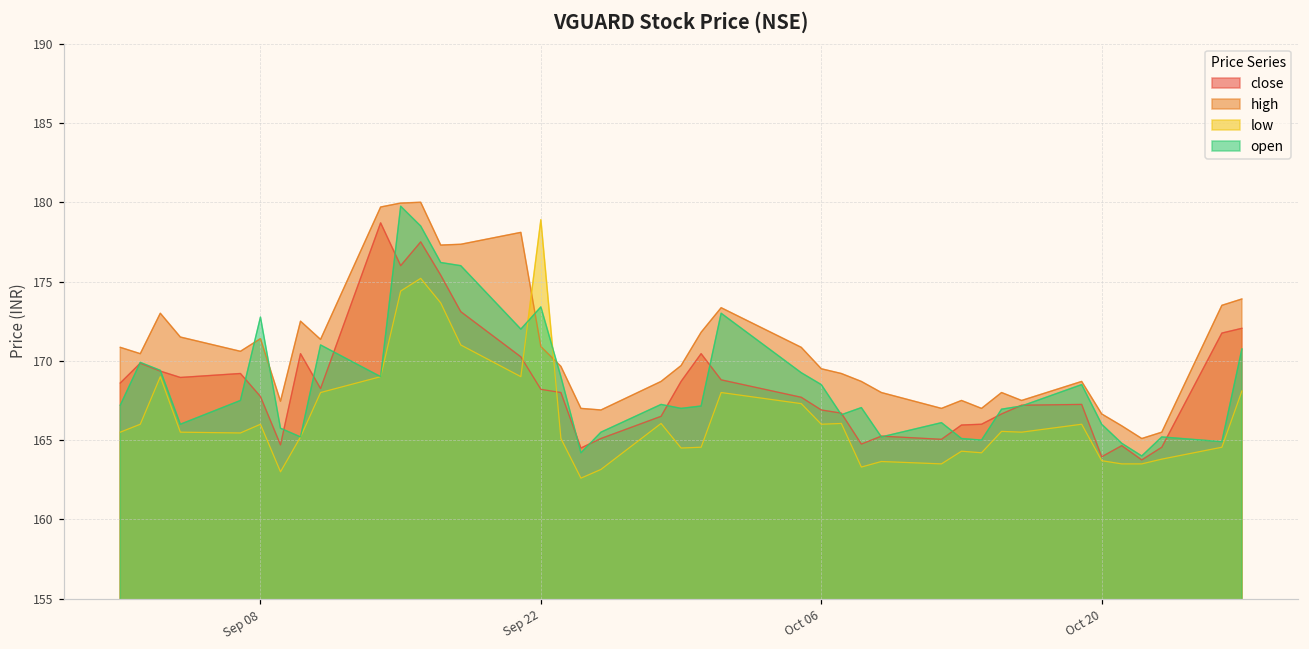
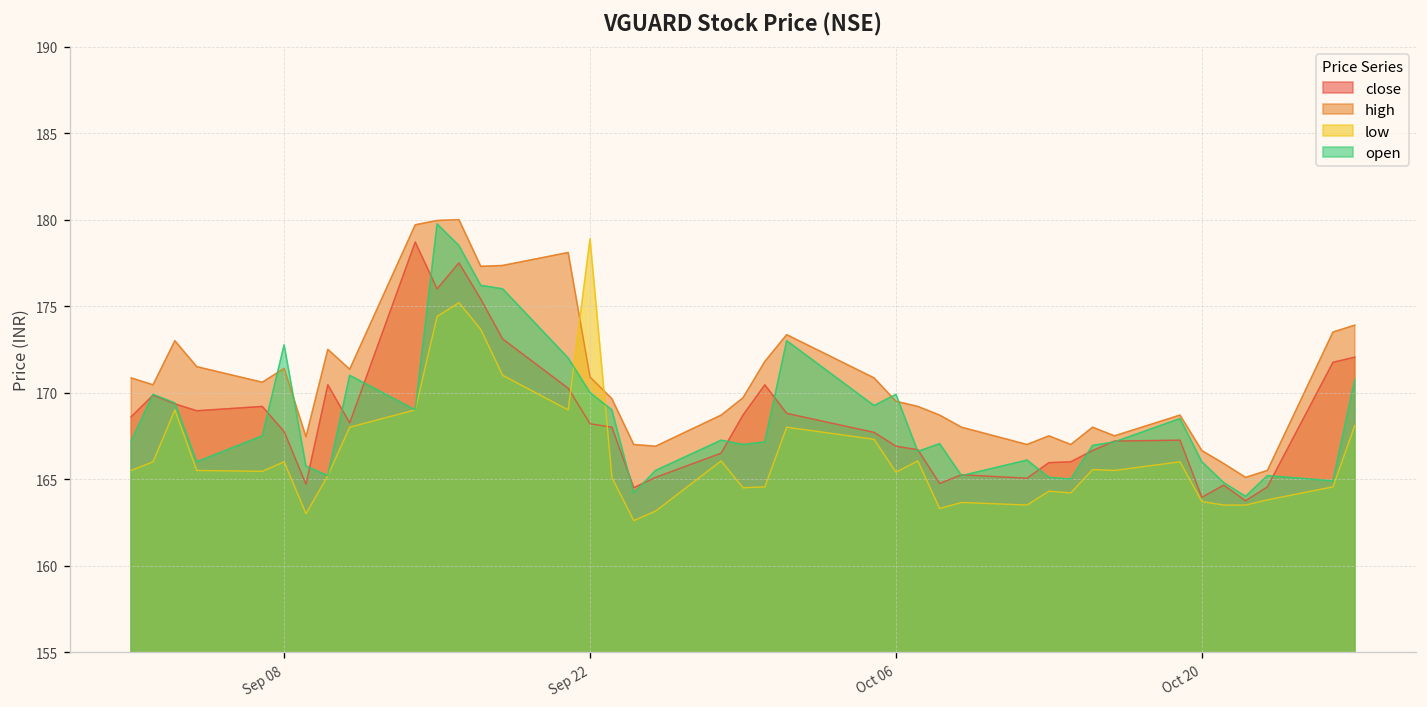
  {
    "low": {
      "Sep 08": 166.0,
      "Sep 22": 178.9,
-     "Oct 06": 166.0,
+     "Oct 06": 165.4,
      "Oct 20": 163.7
    },
    "open": {
      "Sep 08": 172.8,
-     "Sep 22": 173.4,
-     "Oct 06": 168.5,
+     "Sep 22": 170.0,
+     "Oct 06": 169.9,
      "Oct 20": 166.0
    }
  }
